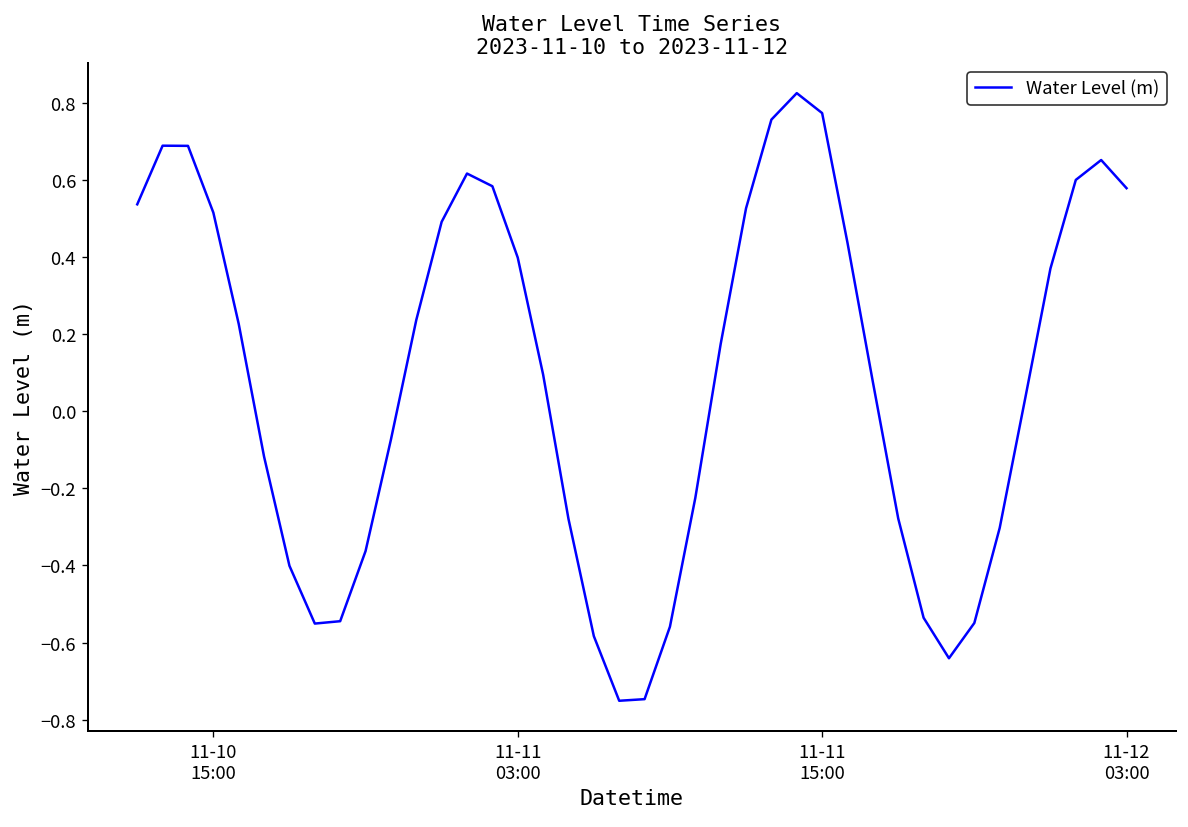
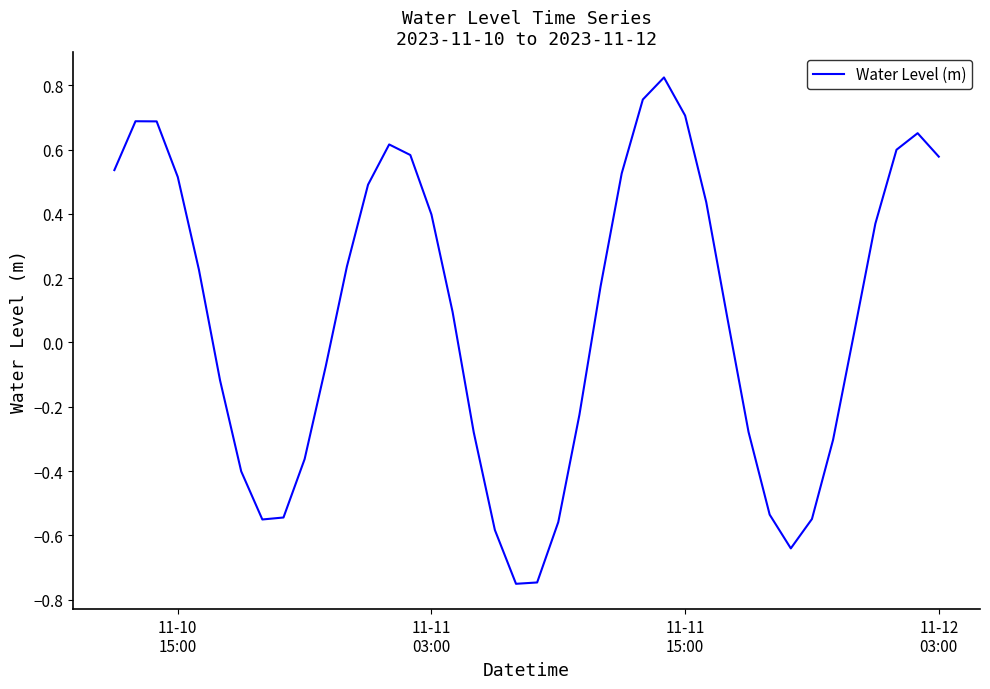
  {
    "11-10 15:00": 0.52,
    "11-11 03:00": 0.40,
-   "11-11 15:00": 0.77,
+   "11-11 15:00": 0.71,
    "11-12 03:00": 0.58
  }
